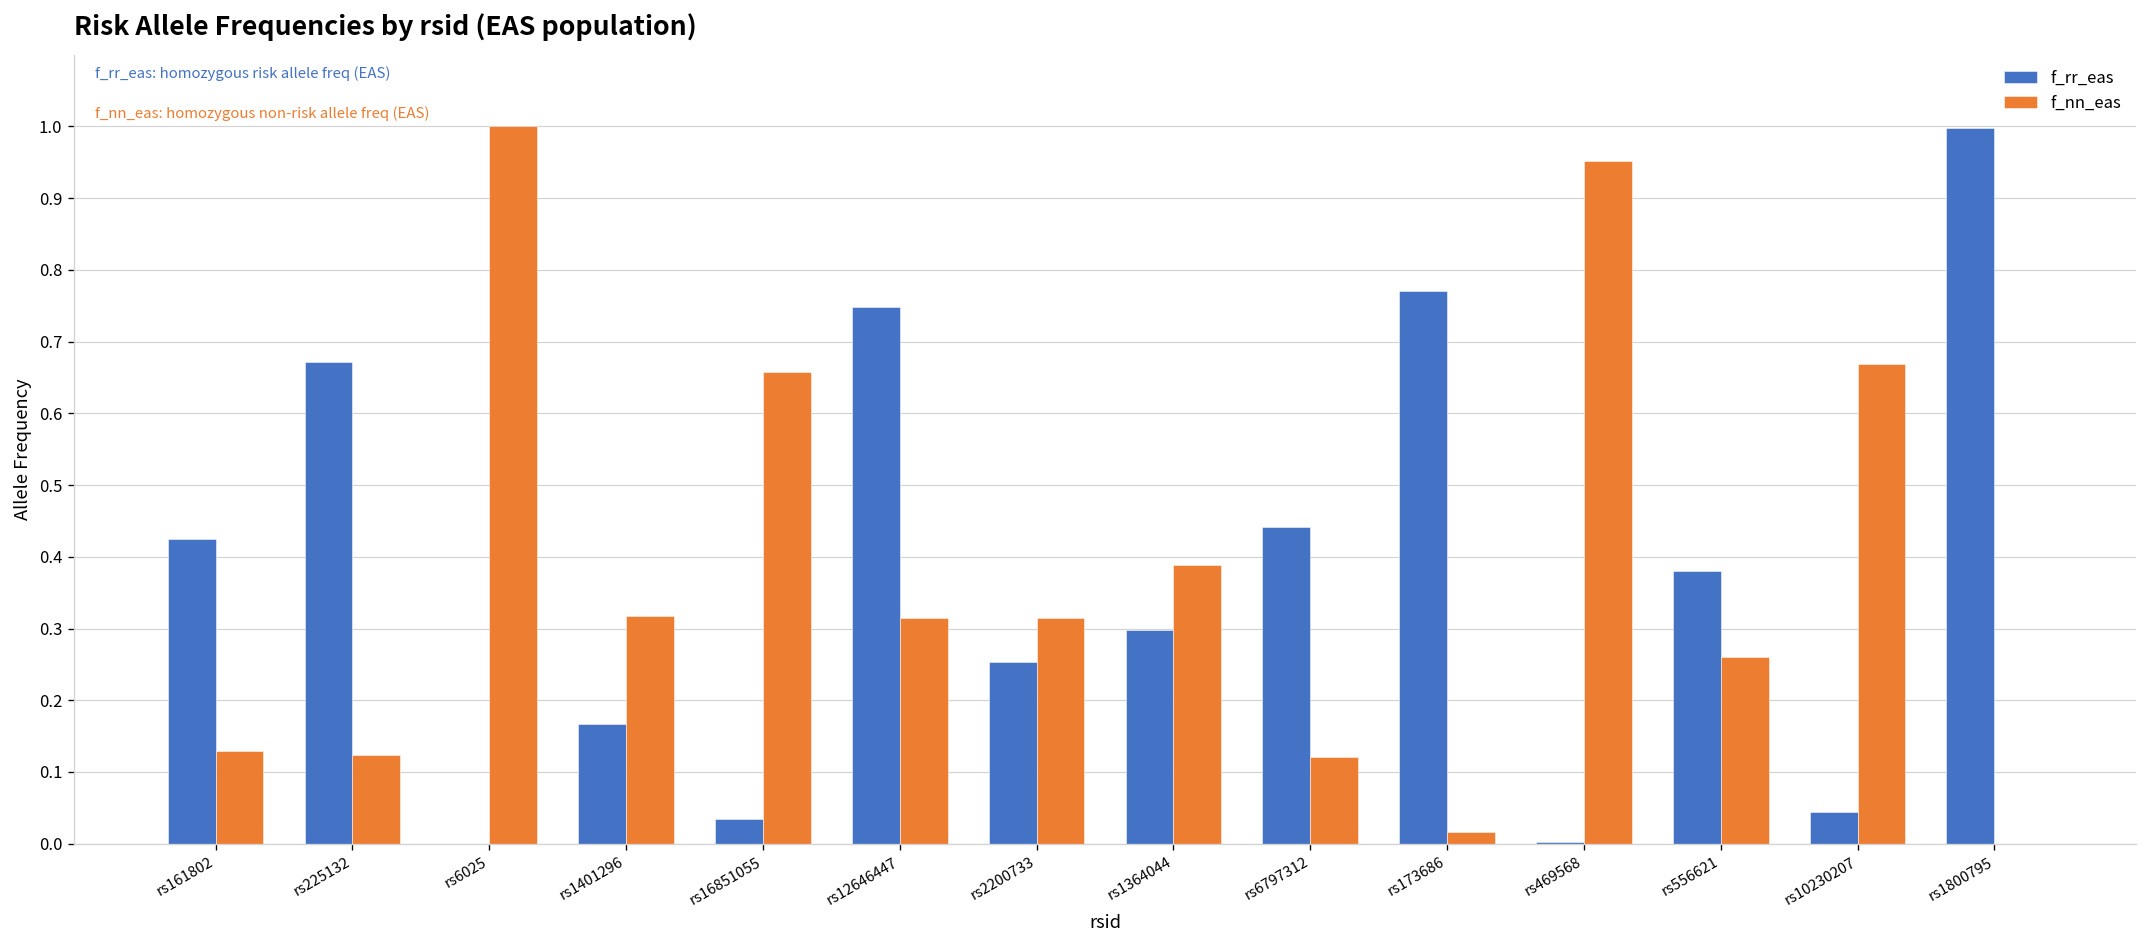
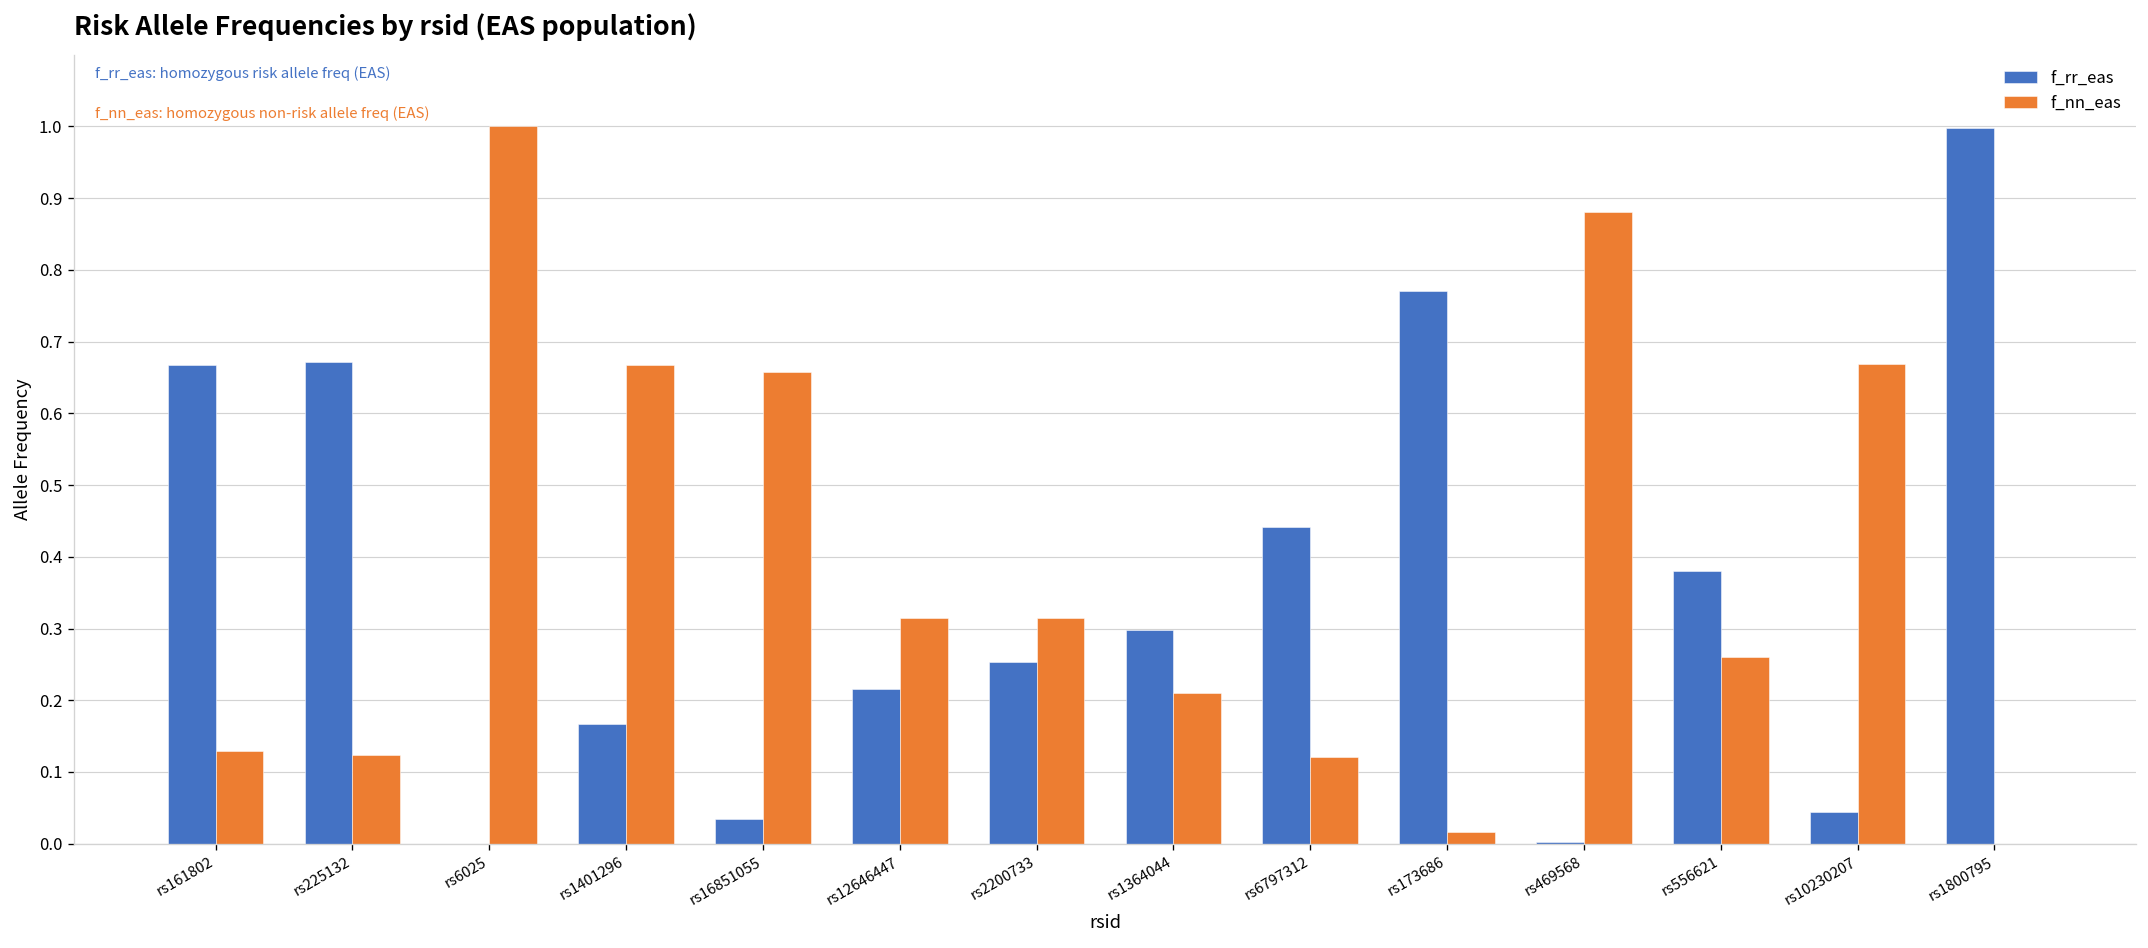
  {
    "f_rr_eas": {
-     "rs161802": 0.43,
+     "rs161802": 0.67,
      "rs225132": 0.67,
      "rs6025": 0.00,
      "rs1401296": 0.17,
      "rs16851055": 0.03,
-     "rs12646447": 0.75,
+     "rs12646447": 0.22,
      "rs2200733": 0.25,
      "rs1364044": 0.30,
      "rs6797312": 0.44,
      "rs173686": 0.77,
      "rs556621": 0.38,
      "rs10230207": 0.04,
      "rs1800795": 1.00
    },
    "f_nn_eas": {
      "rs161802": 0.13,
      "rs225132": 0.12,
      "rs6025": 1.00,
-     "rs1401296": 0.32,
+     "rs1401296": 0.67,
      "rs16851055": 0.66,
      "rs12646447": 0.32,
      "rs2200733": 0.32,
-     "rs1364044": 0.39,
+     "rs1364044": 0.21,
      "rs6797312": 0.12,
      "rs173686": 0.02,
-     "rs469568": 0.95,
+     "rs469568": 0.88,
      "rs556621": 0.26,
      "rs10230207": 0.67,
      "rs1800795": 0.00
    }
  }
